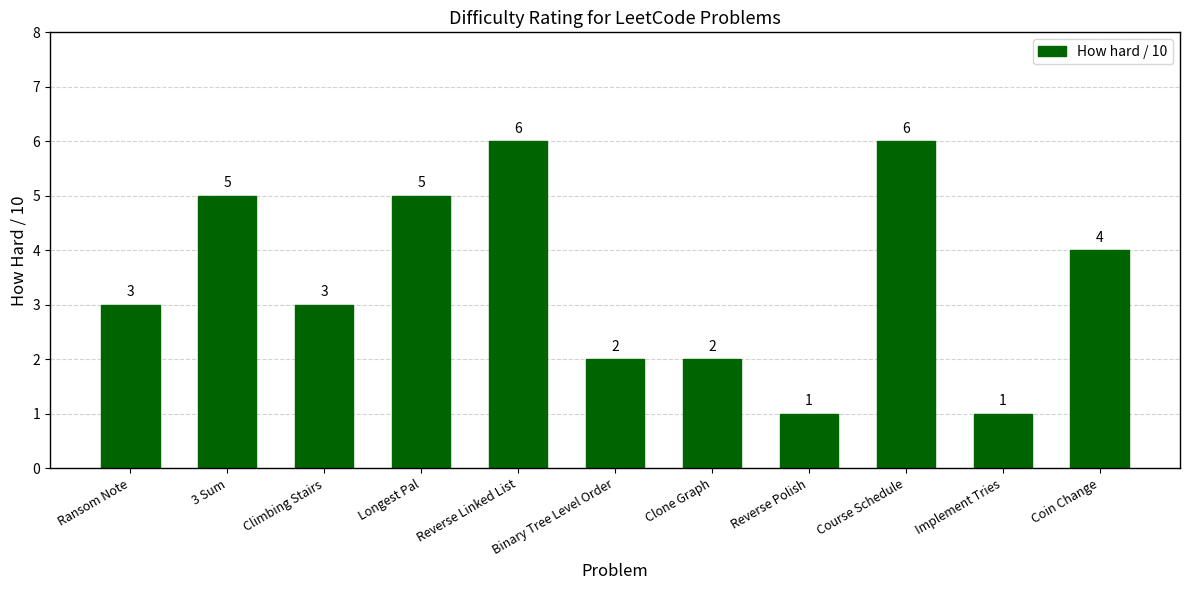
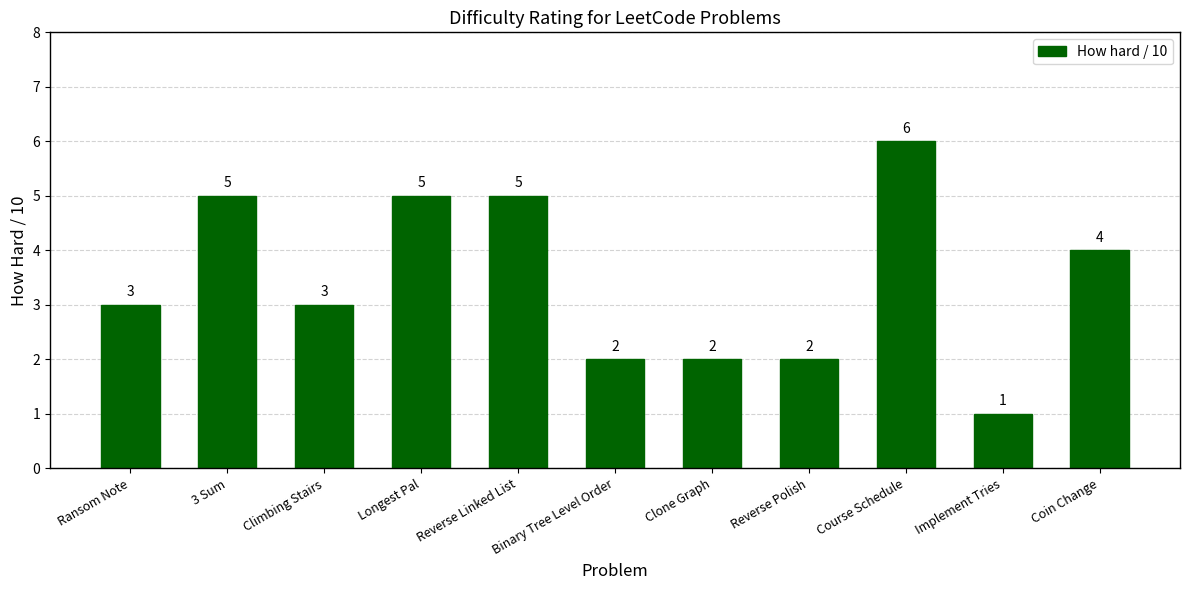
  {
    "Ransom Note": 3,
    "3 Sum": 5,
    "Climbing Stairs": 3,
    "Longest Pal": 5,
-   "Reverse Linked List": 6,
+   "Reverse Linked List": 5,
    "Binary Tree Level Order": 2,
    "Clone Graph": 2,
-   "Reverse Polish": 1,
+   "Reverse Polish": 2,
    "Course Schedule": 6,
    "Implement Tries": 1,
    "Coin Change": 4
  }
